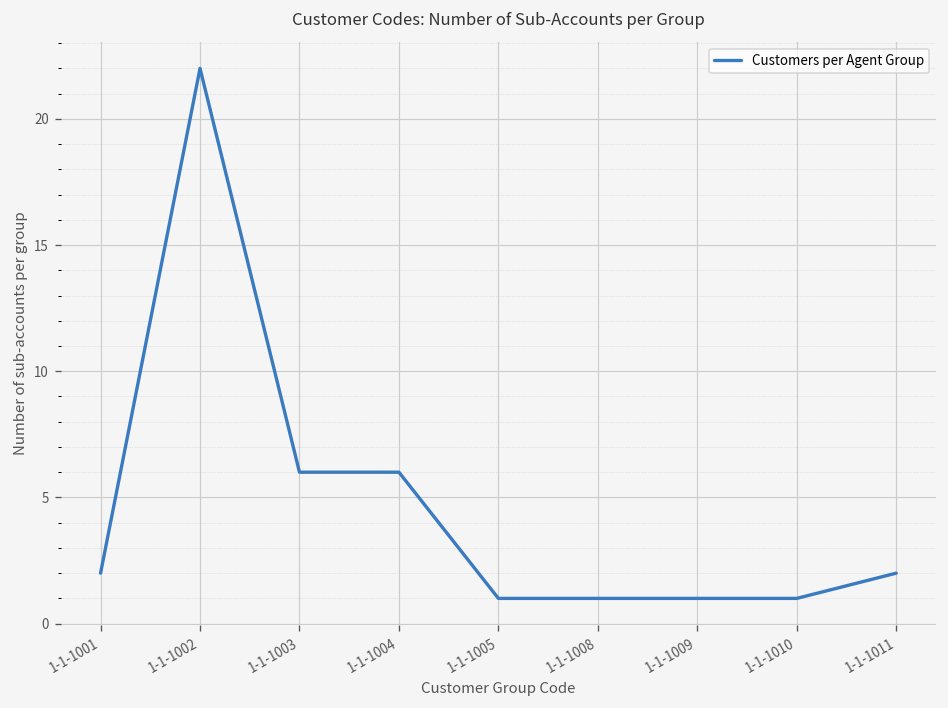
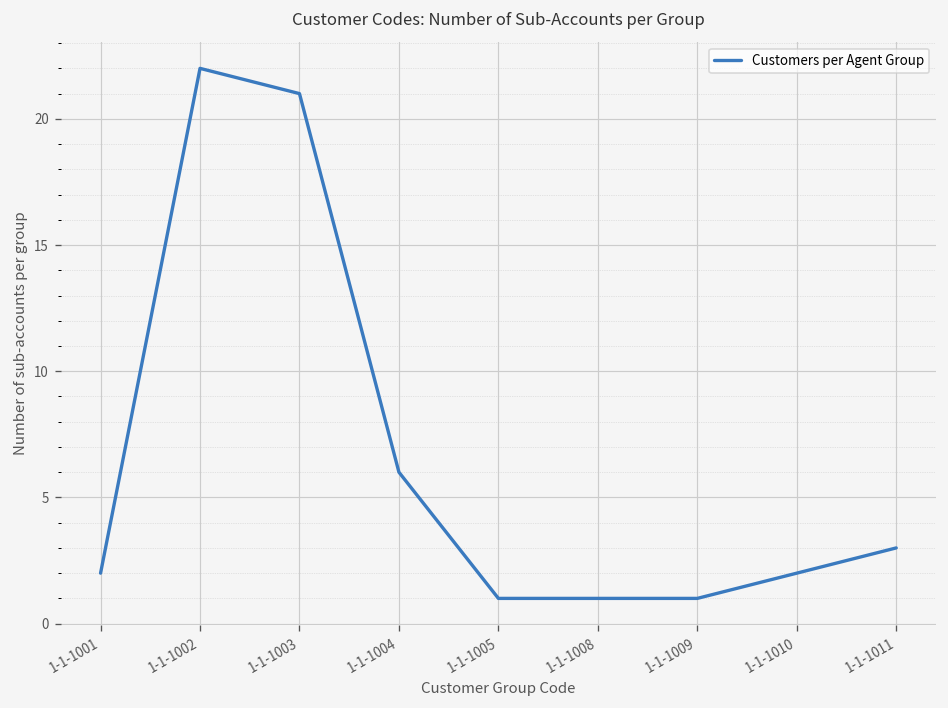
  {
    "1-1-1001": 2,
    "1-1-1002": 22,
-   "1-1-1003": 6,
+   "1-1-1003": 21,
    "1-1-1004": 6,
    "1-1-1005": 1,
    "1-1-1008": 1,
    "1-1-1009": 1,
-   "1-1-1010": 1,
-   "1-1-1011": 2
+   "1-1-1010": 2,
+   "1-1-1011": 3
  }
